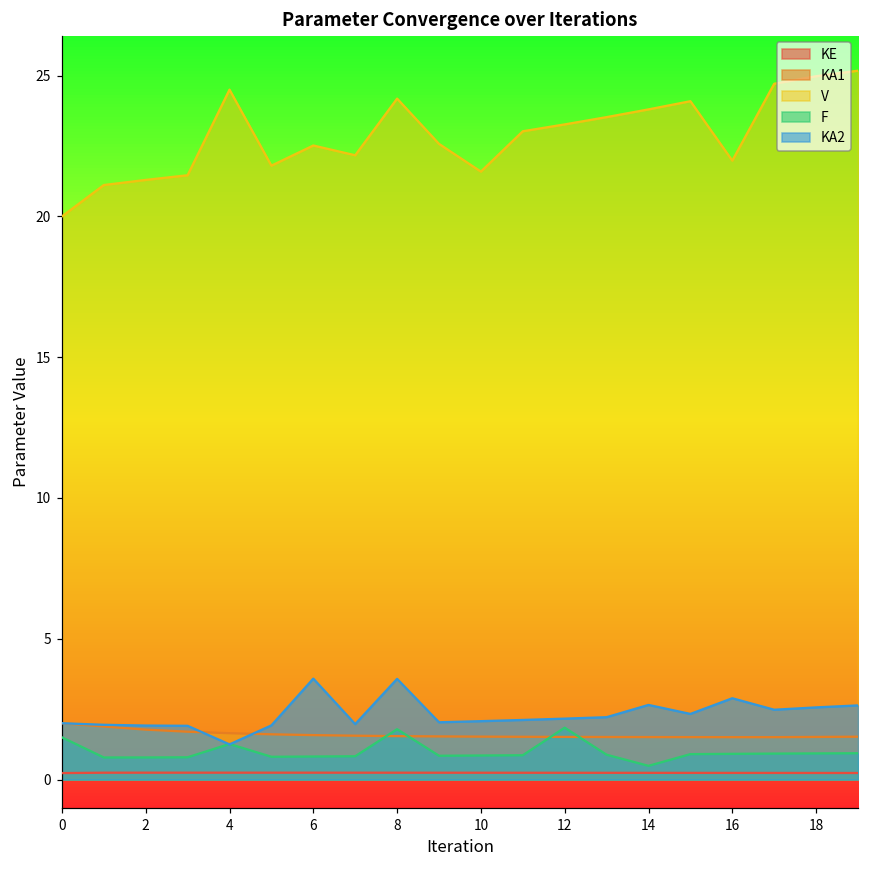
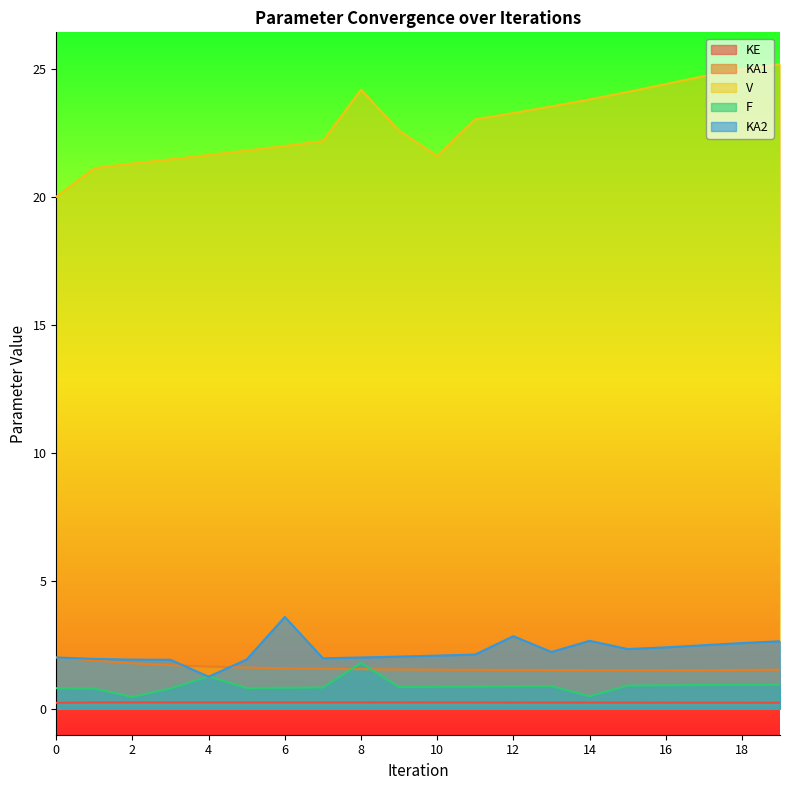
  {
    "V": {
      "0": 20.0,
      "2": 21.3,
-     "4": 24.5,
-     "6": 22.5,
+     "4": 21.6,
+     "6": 22.0,
      "8": 24.2,
      "10": 21.6,
      "12": 23.3,
      "14": 23.8,
-     "16": 22.0
+     "16": 24.4
    },
    "F": {
-     "0": 1.5,
-     "2": 0.8,
+     "0": 0.8,
+     "2": 0.5,
      "6": 0.8,
      "8": 1.8,
      "10": 0.9,
-     "12": 1.8,
+     "12": 0.9,
      "14": 0.5,
      "16": 0.9,
      "18": 0.9
    },
    "KA2": {
      "2": 1.9,
      "6": 3.6,
-     "8": 3.6,
+     "8": 2.0,
      "10": 2.1,
-     "12": 2.2,
+     "12": 2.8,
      "14": 2.7,
-     "16": 2.9,
+     "16": 2.4,
      "18": 2.6
    }
  }
